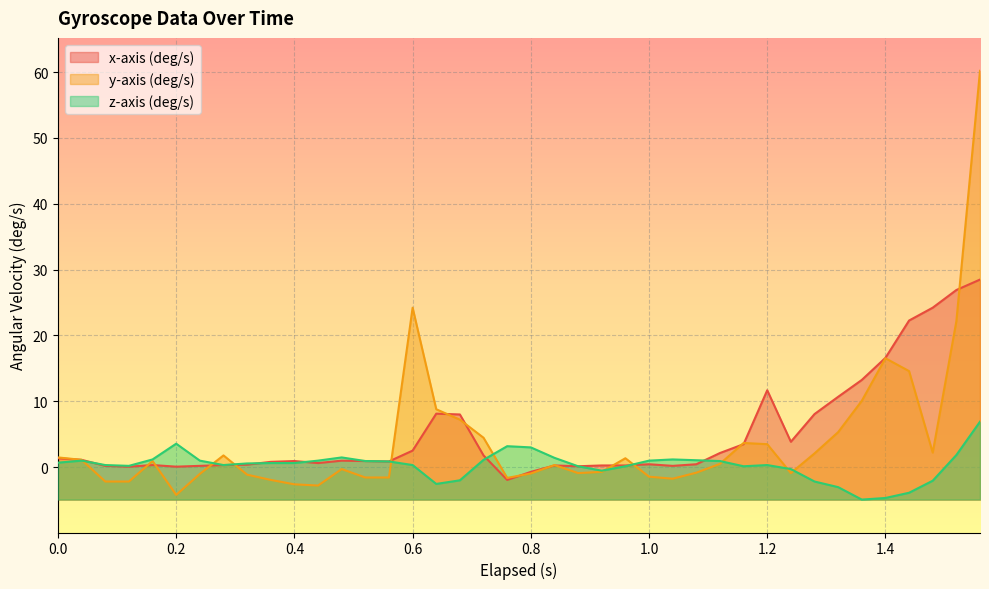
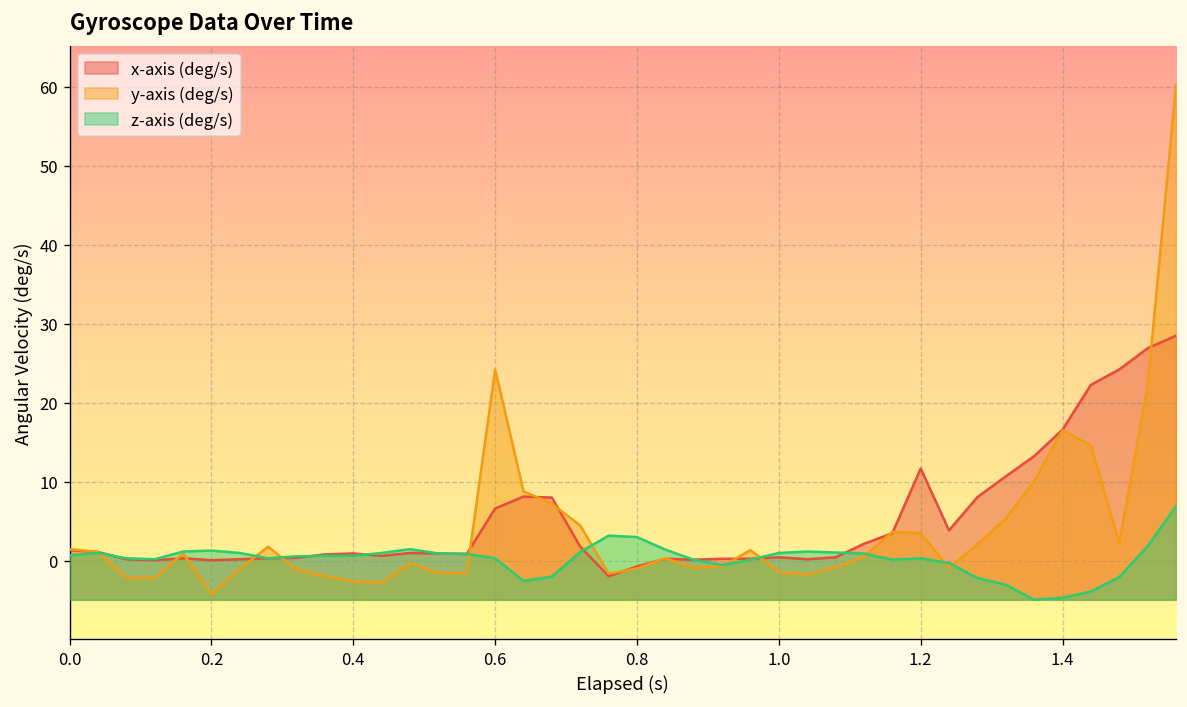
  {
    "x-axis (deg/s)": {
      "0.2": 0,
-     "0.6": 3,
+     "0.6": 7,
      "1.0": 0,
      "1.2": 12
    },
    "y-axis (deg/s)": {
      "0.2": -4,
      "0.4": -3,
      "0.6": 24,
      "1.0": -1,
      "1.2": 3
    },
    "z-axis (deg/s)": {
      "0.0": 1,
-     "0.2": 4,
+     "0.2": 1,
      "0.6": 0,
      "0.8": 3,
      "1.0": 1,
      "1.2": 0,
      "1.4": -5
    }
  }
